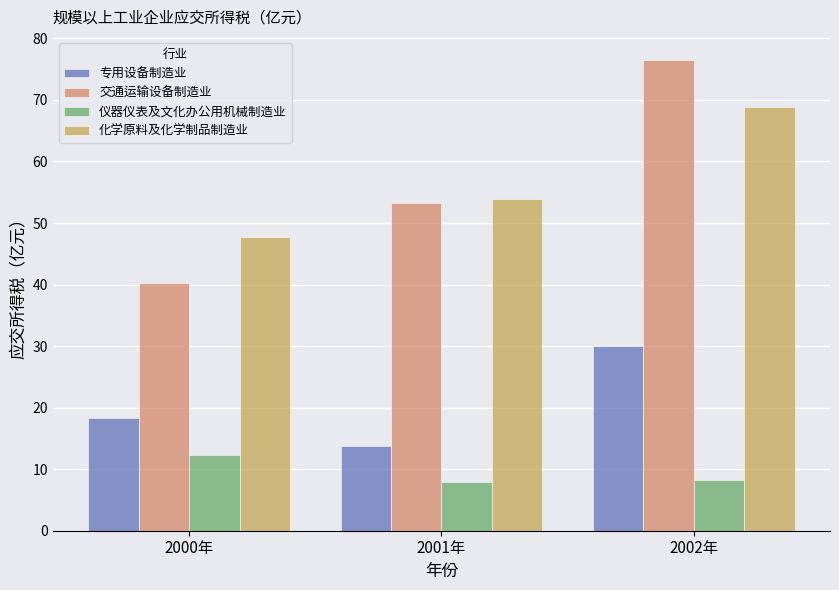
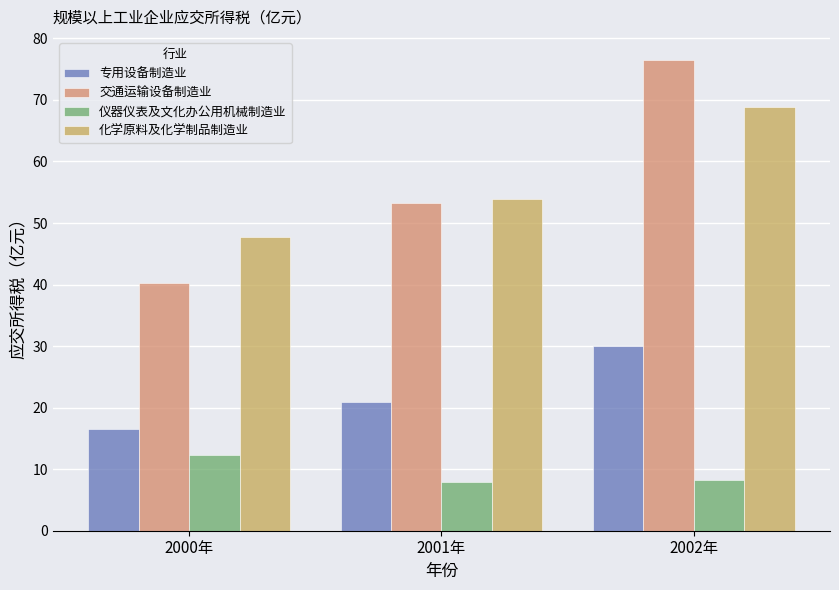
  {
    "专用设备制造业": {
-     "2000年": 18,
-     "2001年": 14,
+     "2000年": 17,
+     "2001年": 21,
      "2002年": 30
    },
    "仪器仪表及文化办公用机械制造业": {
      "2000年": 12,
      "2001年": 8,
      "2002年": 8
    }
  }
